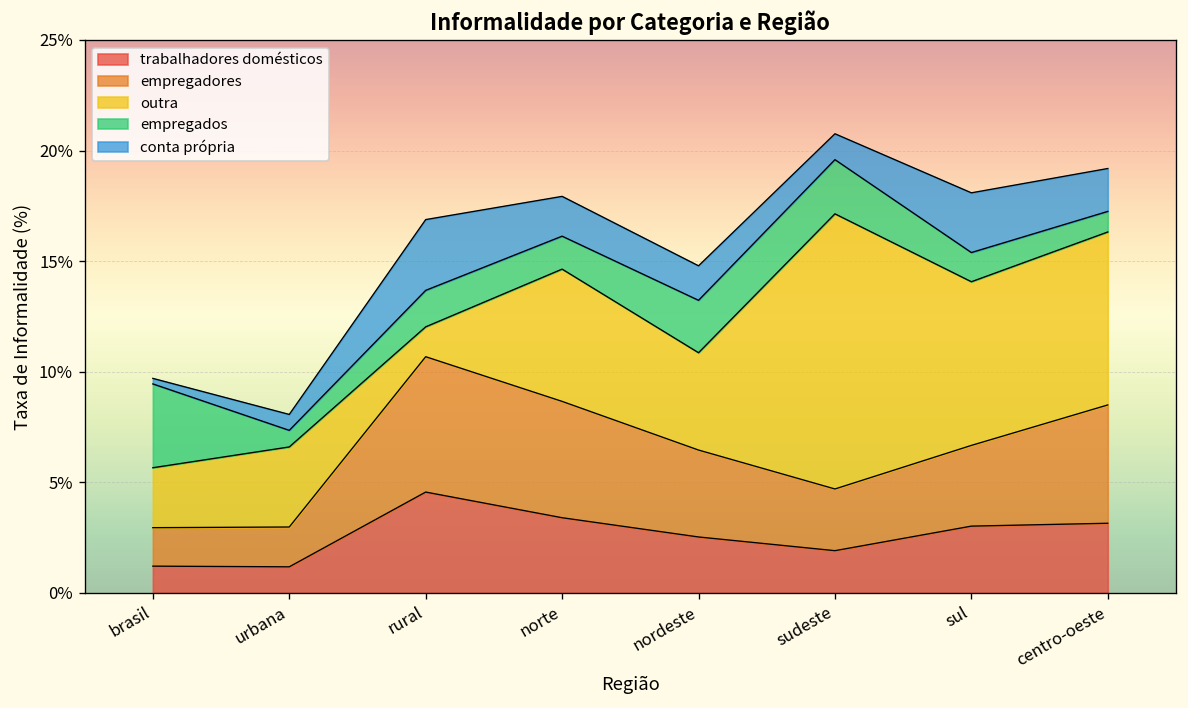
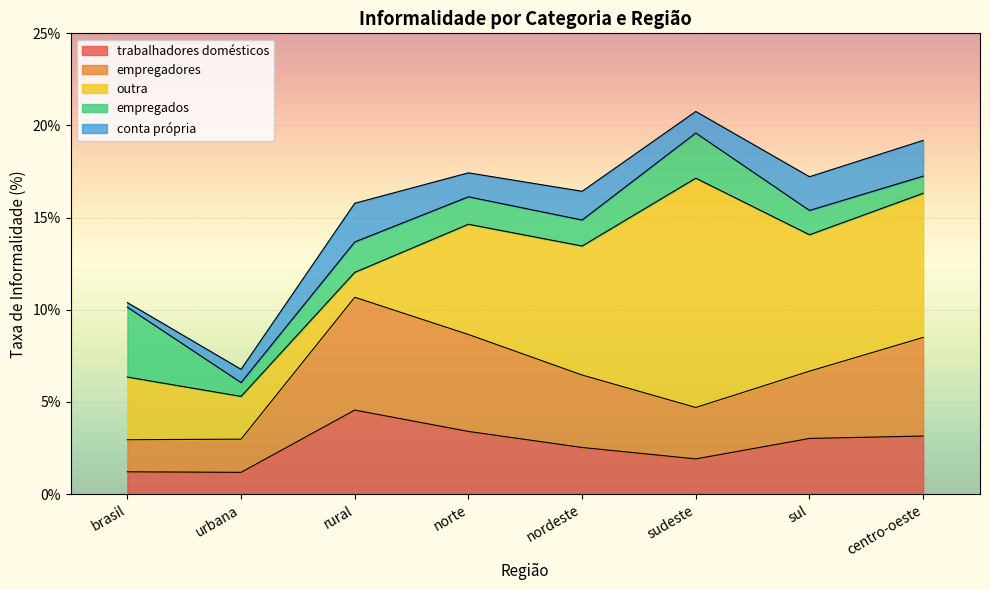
  {
    "outra": {
-     "brasil": "2.7%",
-     "urbana": "3.6%",
+     "brasil": "3.4%",
+     "urbana": "2.3%",
      "rural": "1.3%",
      "norte": "6.0%",
-     "nordeste": "4.4%",
+     "nordeste": "7.0%",
      "sudeste": "12.4%",
      "sul": "7.4%",
      "centro-oeste": "7.8%"
    },
    "empregados": {
      "brasil": "3.8%",
      "urbana": "0.8%",
      "rural": "1.7%",
      "norte": "1.5%",
-     "nordeste": "2.4%",
+     "nordeste": "1.4%",
      "sudeste": "2.4%",
      "sul": "1.3%",
      "centro-oeste": "0.9%"
    },
    "conta própria": {
      "brasil": "0.3%",
      "urbana": "0.7%",
-     "rural": "3.2%",
-     "norte": "1.8%",
+     "rural": "2.1%",
+     "norte": "1.3%",
      "nordeste": "1.6%",
      "sudeste": "1.2%",
-     "sul": "2.7%",
+     "sul": "1.8%",
      "centro-oeste": "1.9%"
    }
  }
